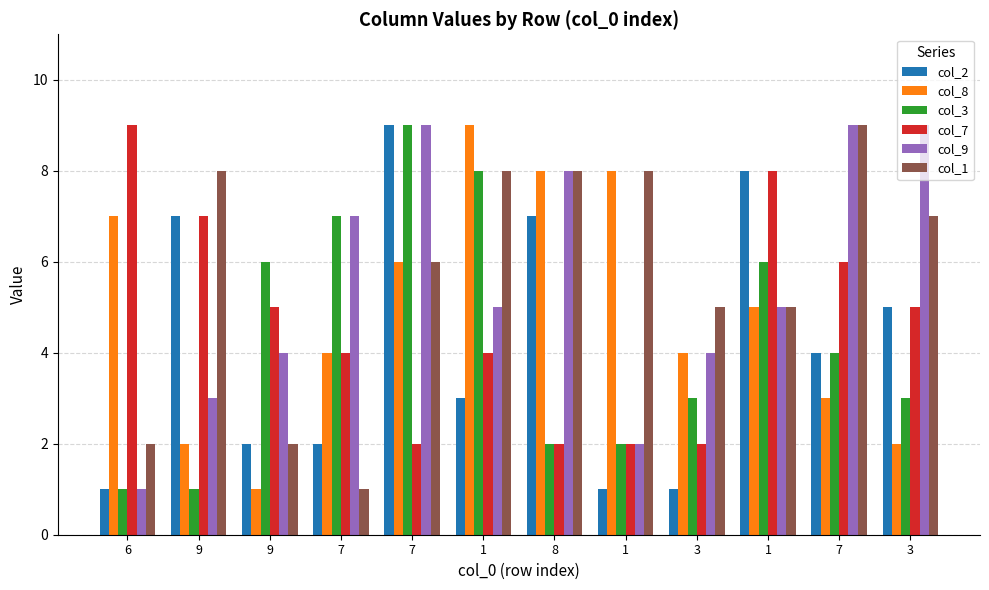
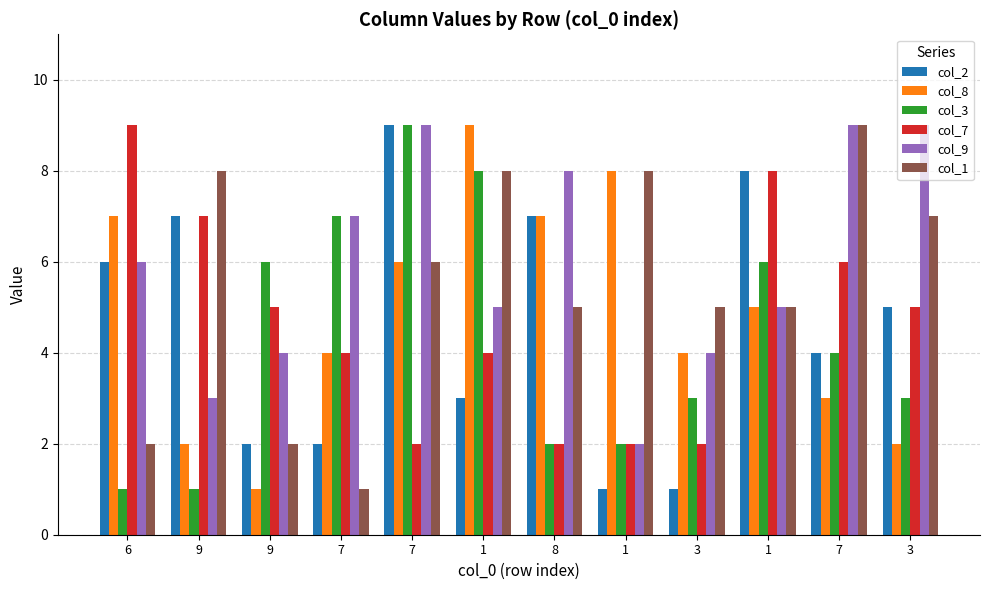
  {
    "col_2": {
-     "6": 1,
+     "6": 6,
      "8": 7
    },
    "col_8": {
      "6": 7,
-     "8": 8
+     "8": 7
    },
    "col_3": {
      "6": 1,
      "8": 2
    },
    "col_7": {
      "6": 9,
      "8": 2
    },
    "col_9": {
-     "6": 1,
+     "6": 6,
      "8": 8
    },
    "col_1": {
      "6": 2,
-     "8": 8
+     "8": 5
    }
  }
